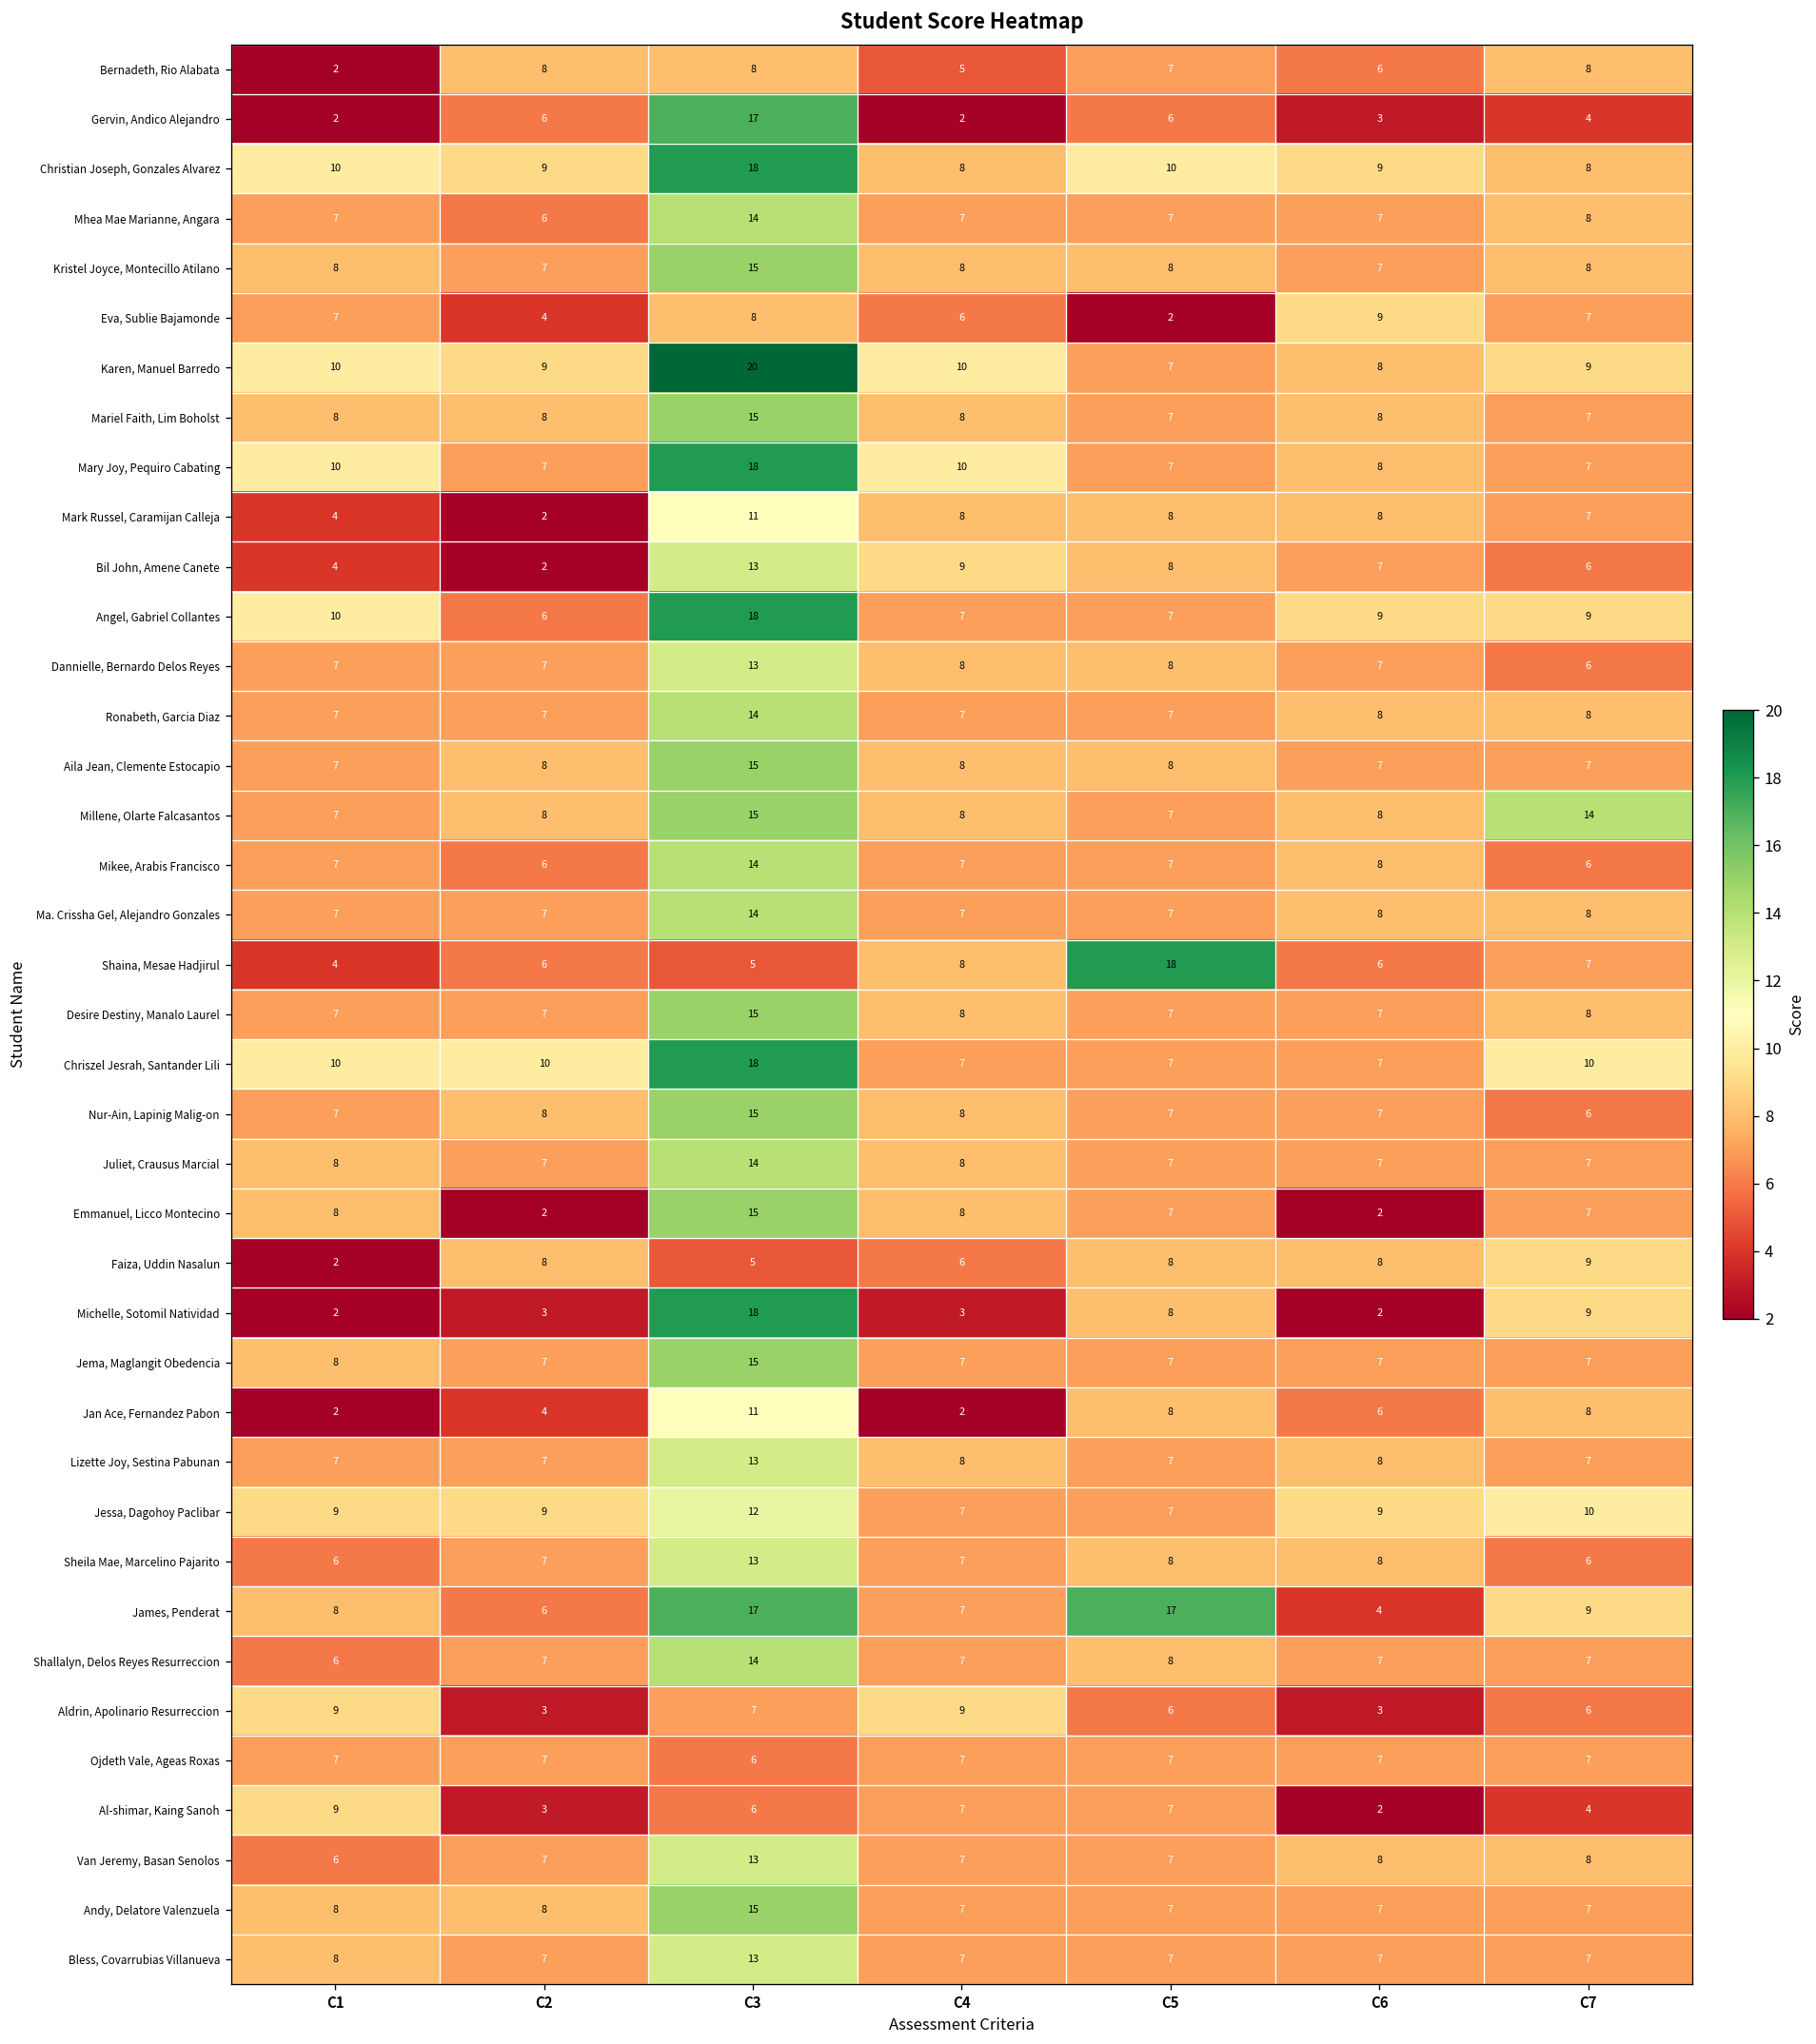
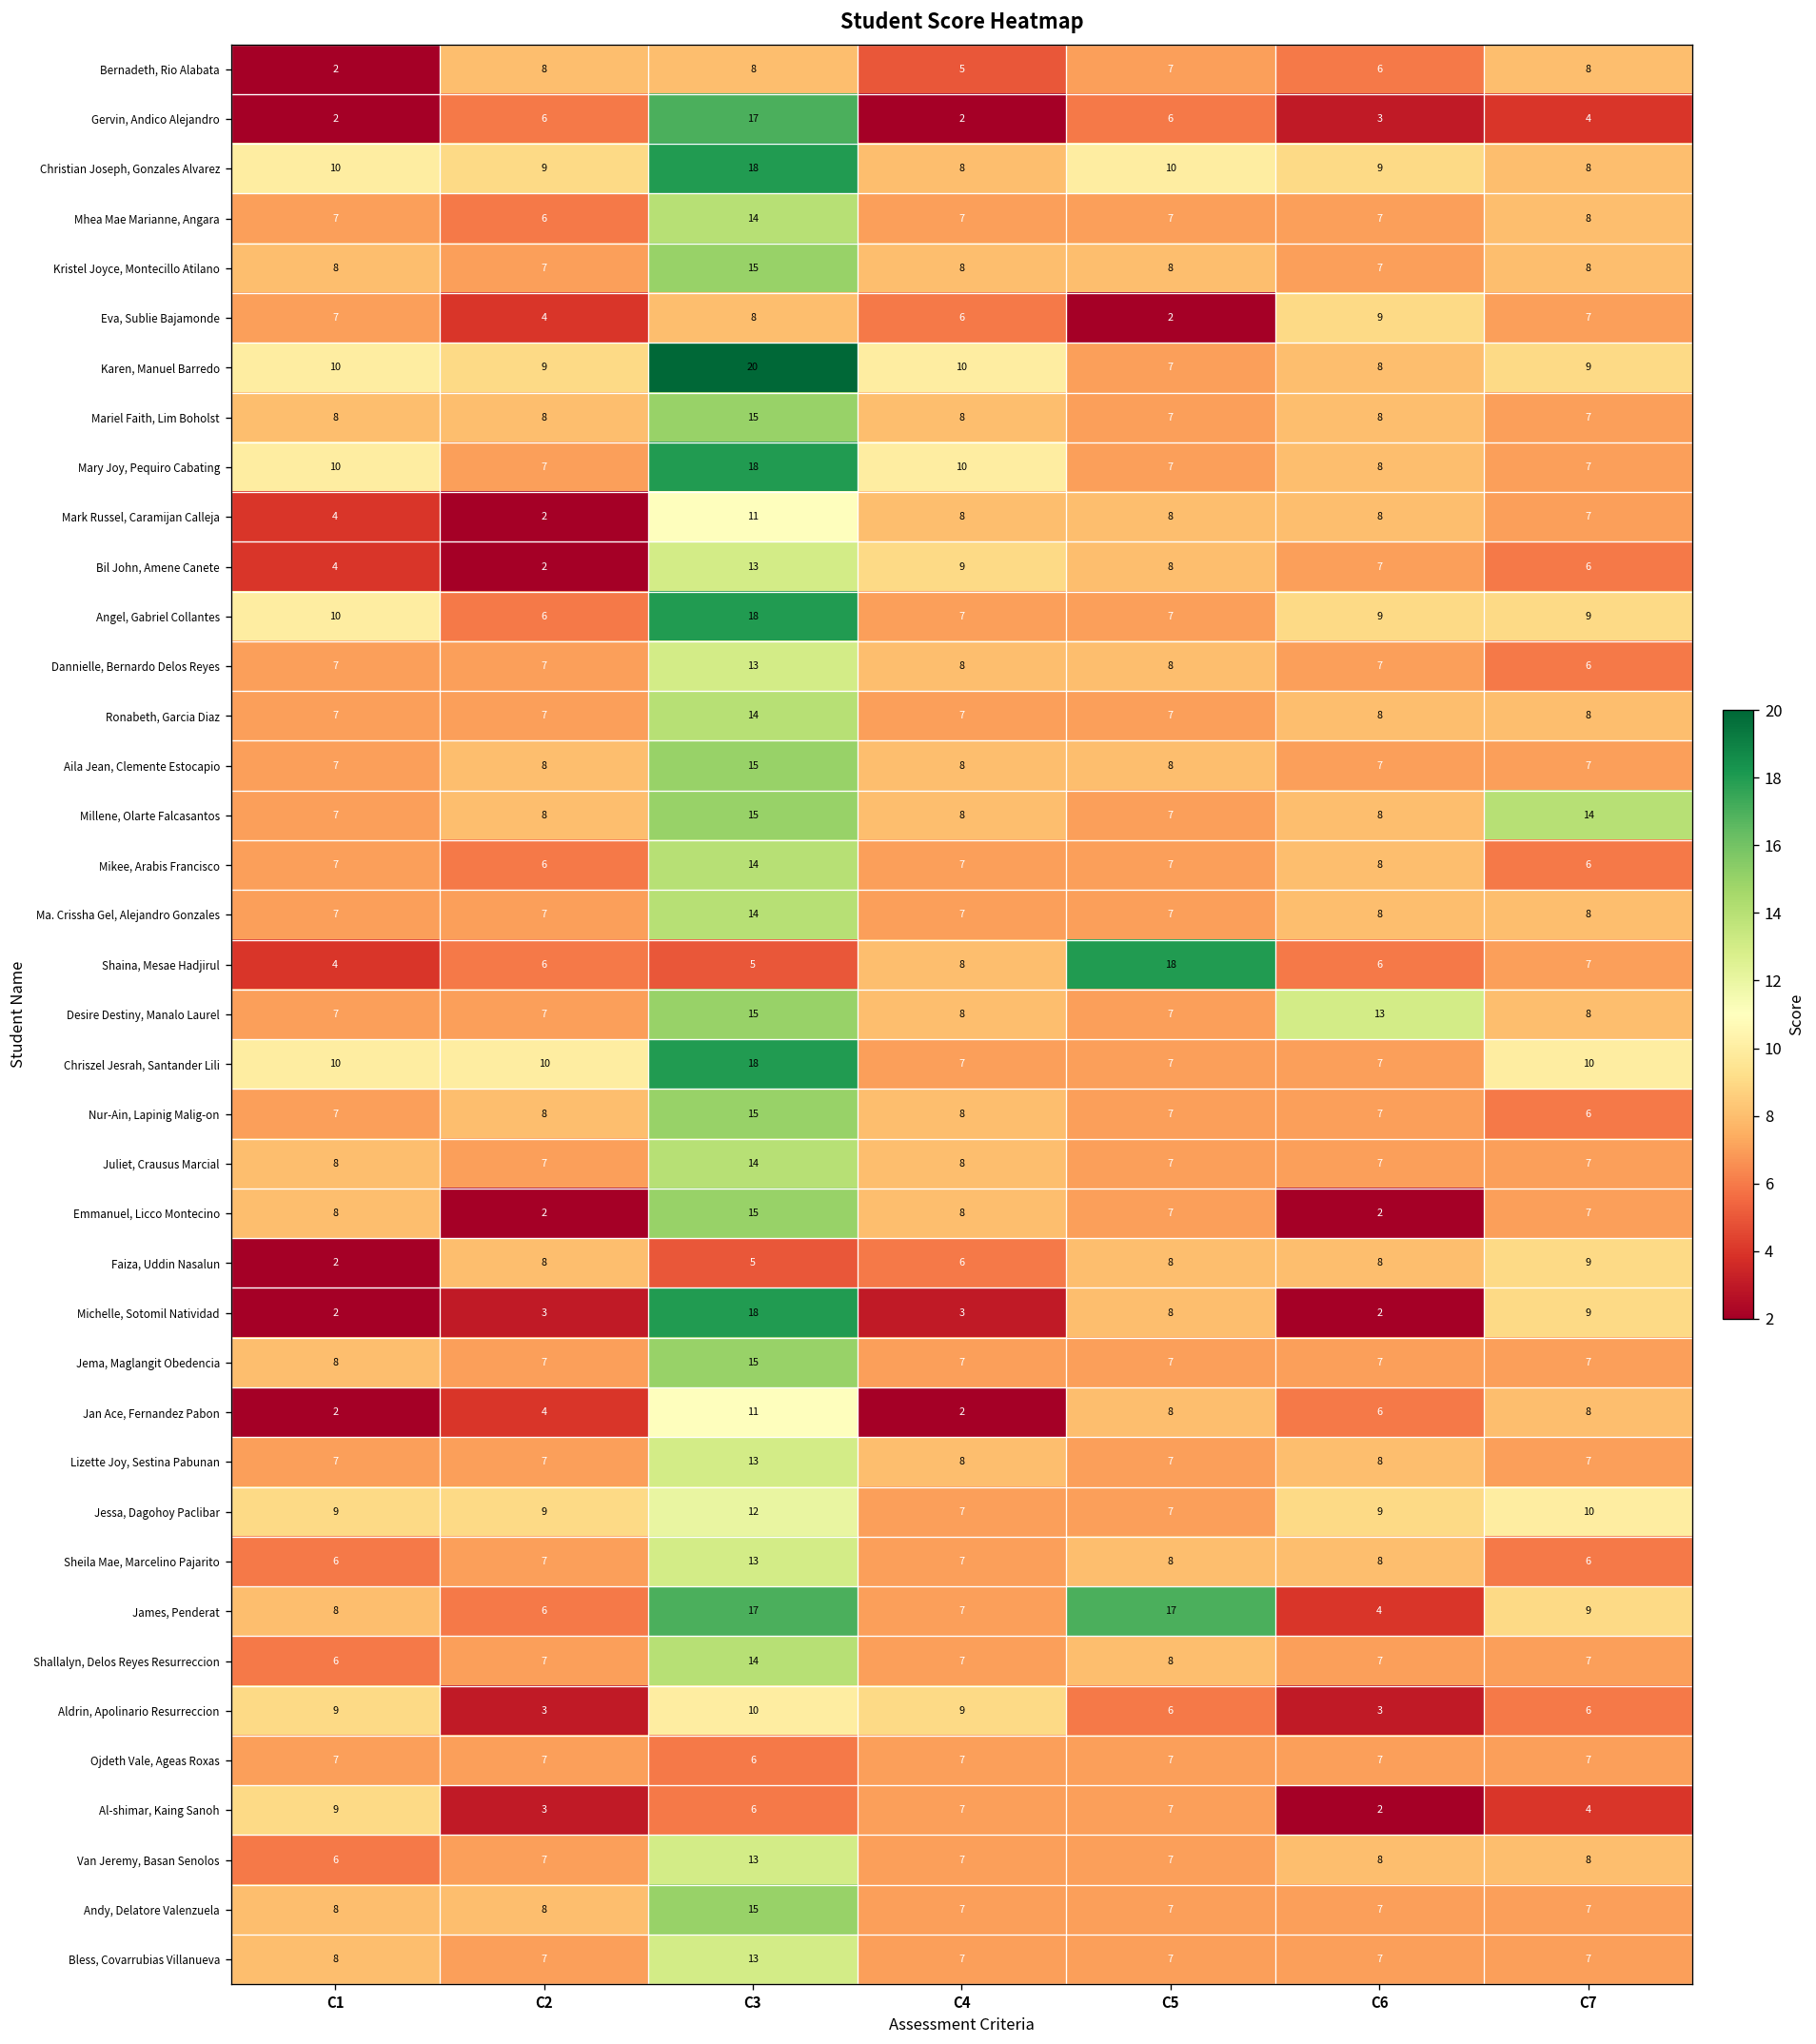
  {
    "Desire Destiny, Manalo Laurel": {
      "C1": 7,
      "C2": 7,
      "C3": 15,
      "C4": 8,
      "C5": 7,
-     "C6": 7,
+     "C6": 13,
      "C7": 8
    },
    "Aldrin, Apolinario Resurreccion": {
      "C1": 9,
      "C2": 3,
-     "C3": 7,
+     "C3": 10,
      "C4": 9,
      "C5": 6,
      "C6": 3,
      "C7": 6
    }
  }
